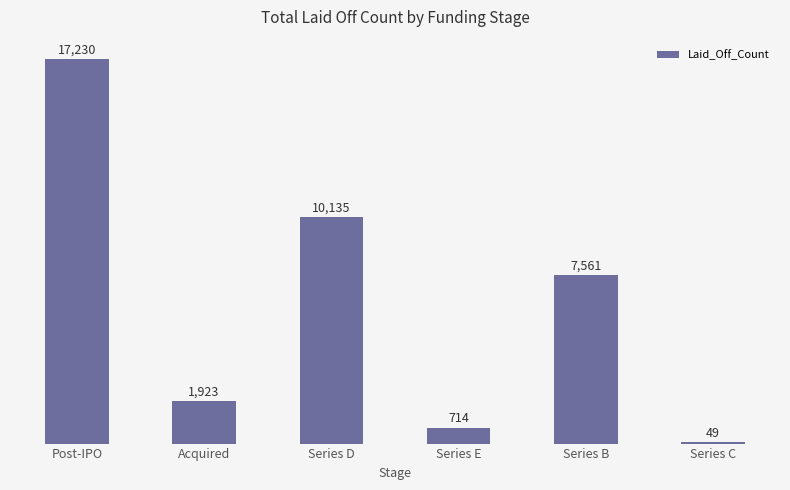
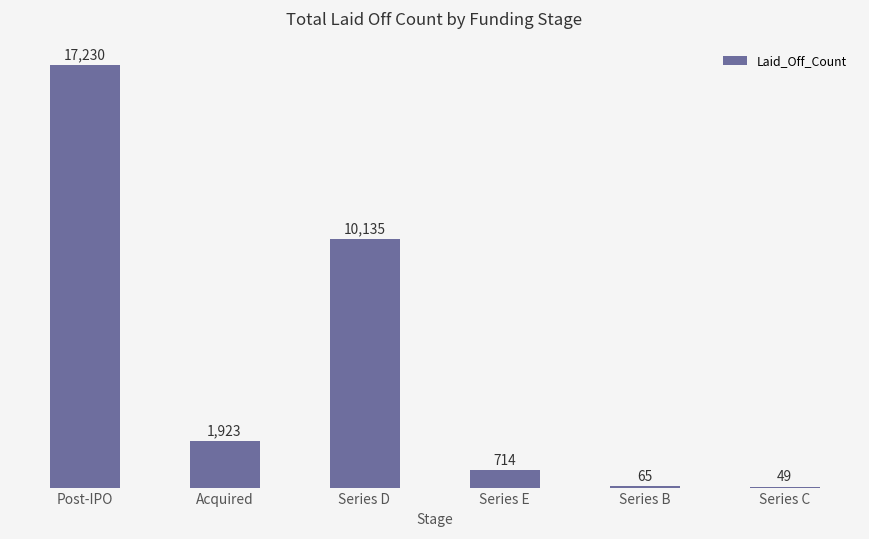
  {
    "Post-IPO": "17,230",
    "Acquired": "1,923",
    "Series D": "10,135",
    "Series E": "714",
-   "Series B": "7,561",
+   "Series B": "65",
    "Series C": "49"
  }
